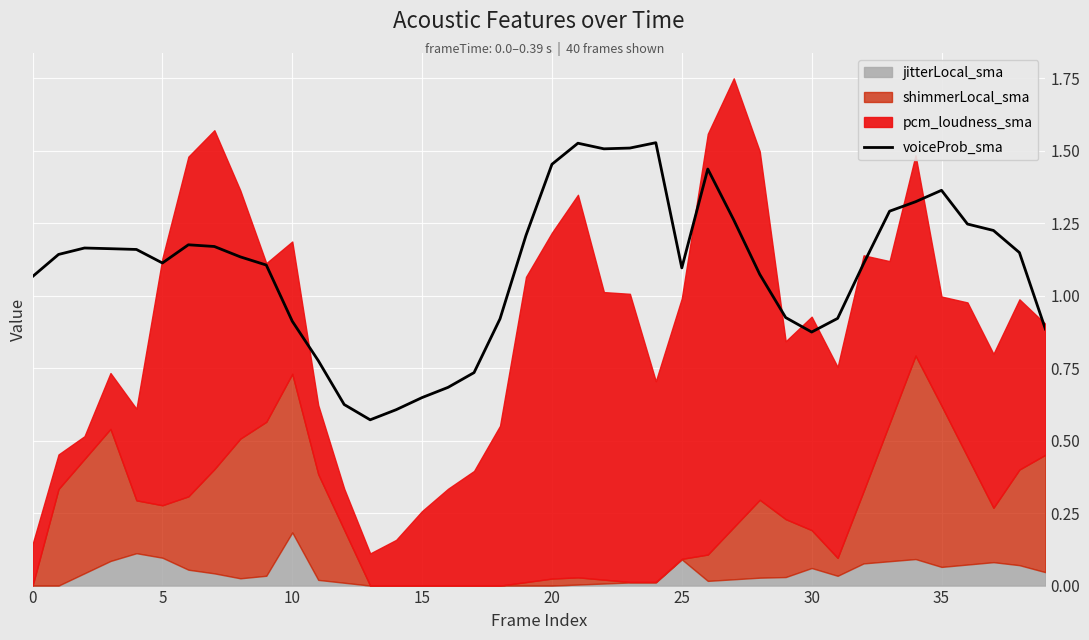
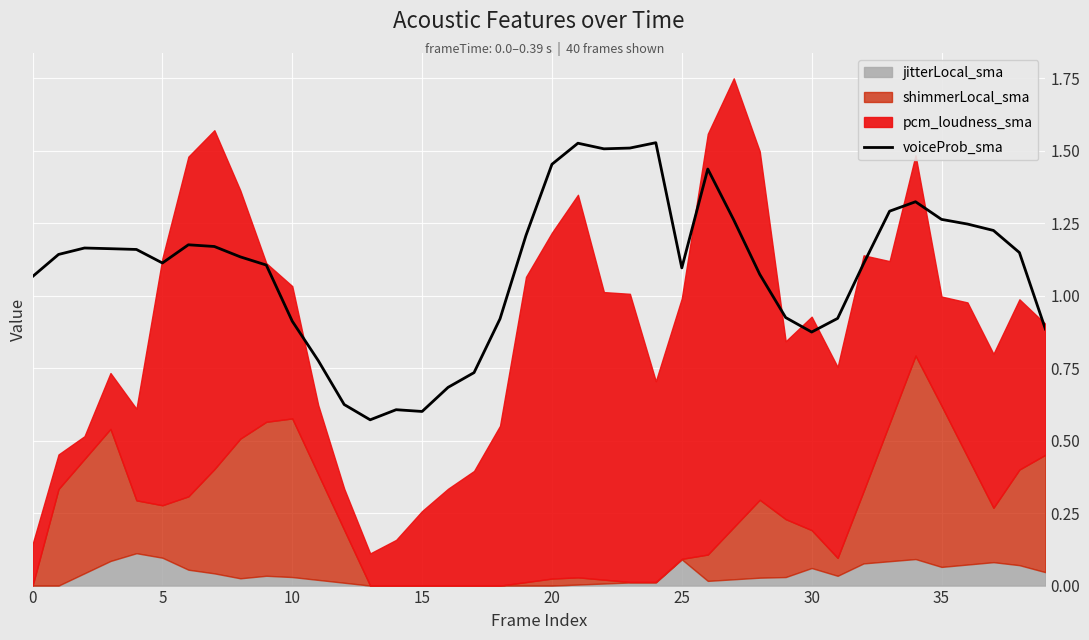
  {
    "voiceProb_sma": {
      "0": 1.07,
      "5": 1.11,
      "10": 0.91,
-     "15": 0.65,
+     "15": 0.60,
      "20": 1.45,
      "25": 1.10,
      "30": 0.87,
-     "35": 1.36
+     "35": 1.26
    },
    "jitterLocal_sma": {
      "5": 0.10,
-     "10": 0.18,
+     "10": 0.03,
      "20": 0.00,
      "30": 0.06,
      "35": 0.06
    }
  }
